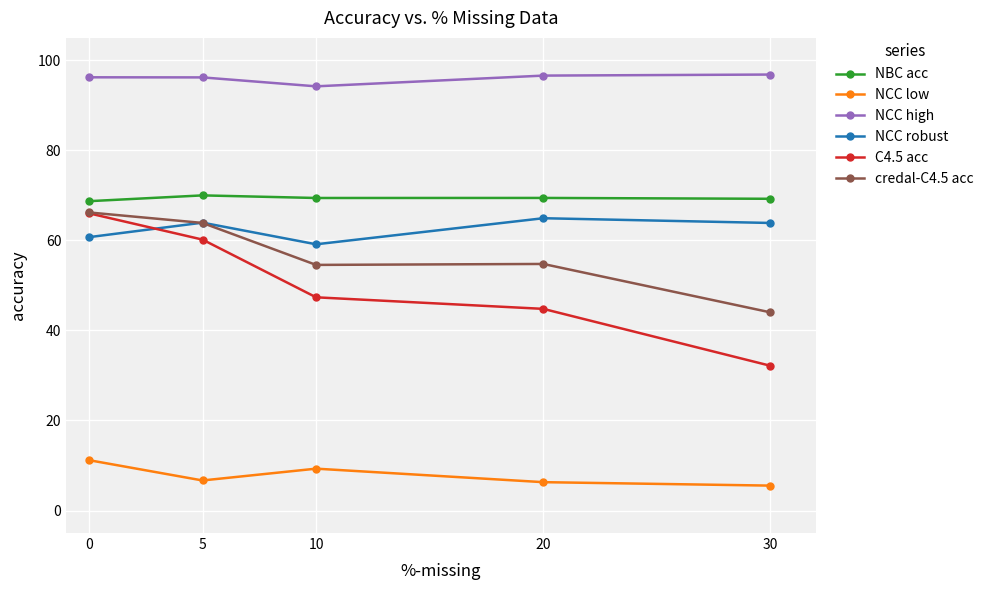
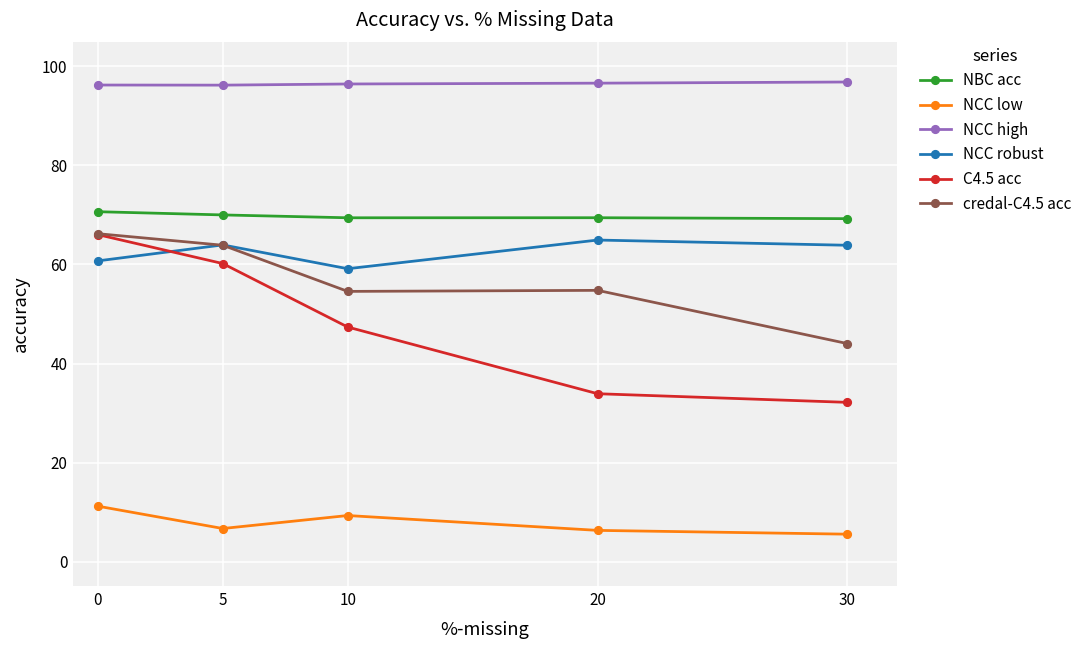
  {
    "NBC acc": {
-     "0": 69,
+     "0": 71,
      "5": 70,
      "10": 69,
      "20": 69,
      "30": 69
    },
    "NCC low": {
      "0": 11,
      "5": 7,
      "10": 9,
      "20": 6,
      "30": 6
    },
    "NCC high": {
      "0": 96,
      "5": 96,
-     "10": 94,
+     "10": 96,
      "20": 97,
      "30": 97
    },
    "NCC robust": {
      "0": 61,
      "10": 59,
      "20": 65,
      "30": 64
    },
    "C4.5 acc": {
      "5": 60,
      "10": 47,
-     "20": 45,
+     "20": 34,
      "30": 32
    },
    "credal-C4.5 acc": {
      "10": 55,
      "20": 55,
      "30": 44
    }
  }
